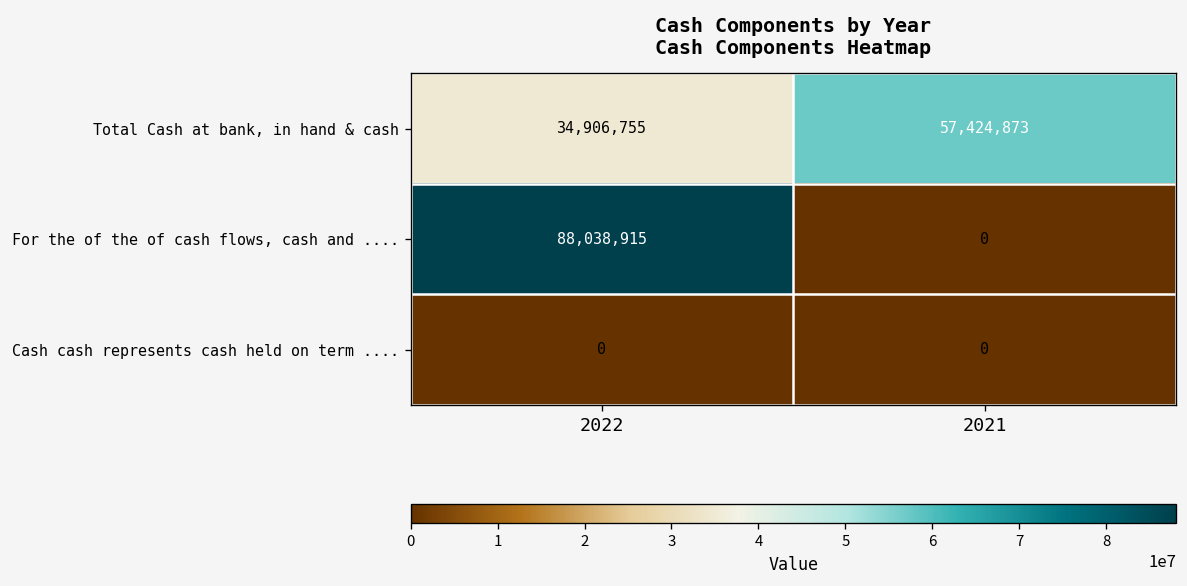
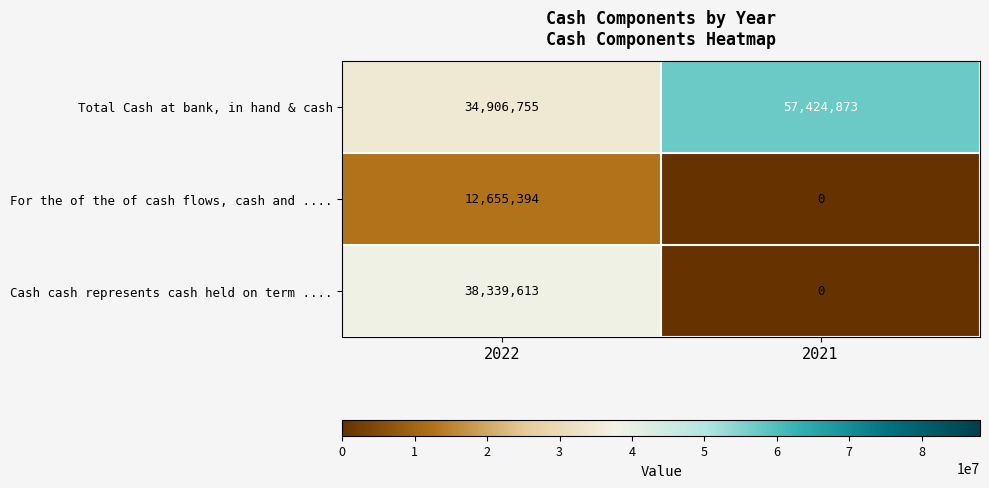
  {
    "Total Cash at bank, in hand & cash": {
      "2022": "34,906,755",
      "2021": "57,424,873"
    },
    "For the of the of cash flows, cash and ....": {
-     "2022": "88,038,915",
+     "2022": "12,655,394",
      "2021": "0"
    },
    "Cash cash represents cash held on term ....": {
-     "2022": "0",
+     "2022": "38,339,613",
      "2021": "0"
    }
  }
